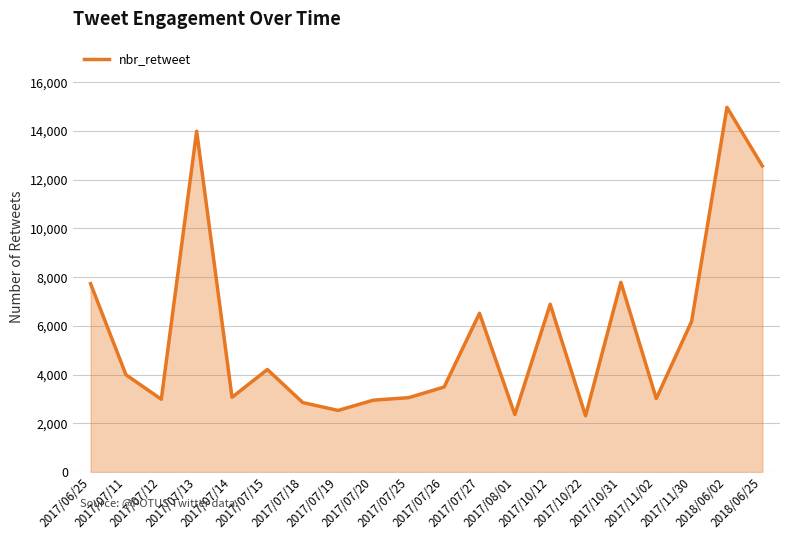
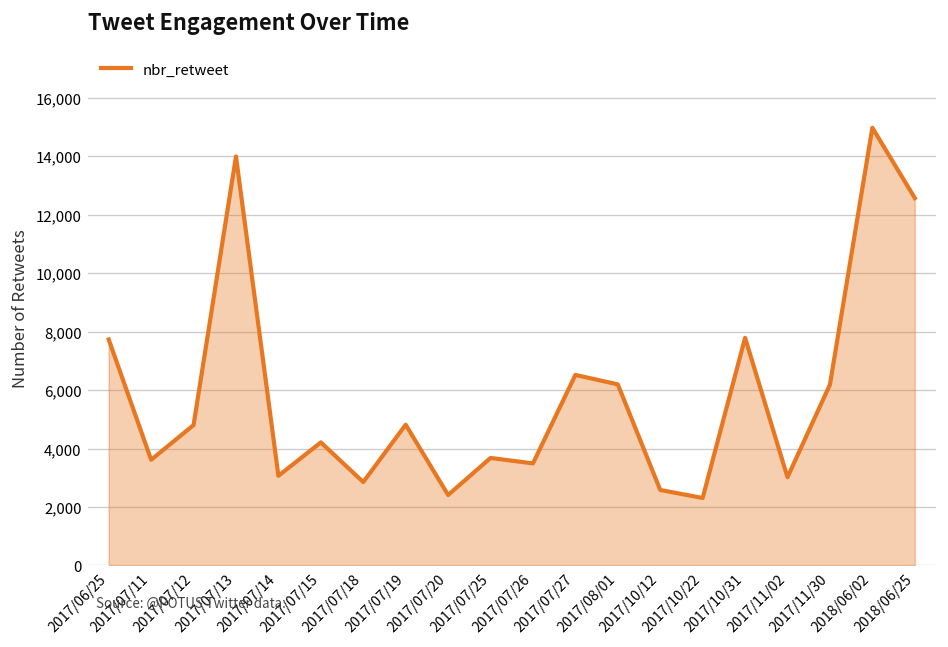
  {
    "2017/06/25": "7,700",
-   "2017/07/11": "4,000",
-   "2017/07/12": "3,000",
+   "2017/07/11": "3,600",
+   "2017/07/12": "4,800",
    "2017/07/13": "14,000",
    "2017/07/14": "3,100",
    "2017/07/15": "4,200",
    "2017/07/18": "2,900",
-   "2017/07/19": "2,500",
-   "2017/07/20": "3,000",
-   "2017/07/25": "3,100",
+   "2017/07/19": "4,800",
+   "2017/07/20": "2,400",
+   "2017/07/25": "3,700",
    "2017/07/26": "3,500",
    "2017/07/27": "6,500",
-   "2017/08/01": "2,400",
-   "2017/10/12": "6,900",
+   "2017/08/01": "6,200",
+   "2017/10/12": "2,600",
    "2017/10/22": "2,300",
    "2017/10/31": "7,800",
    "2017/11/02": "3,000",
    "2017/11/30": "6,200",
    "2018/06/02": "15,000",
    "2018/06/25": "12,600"
  }
